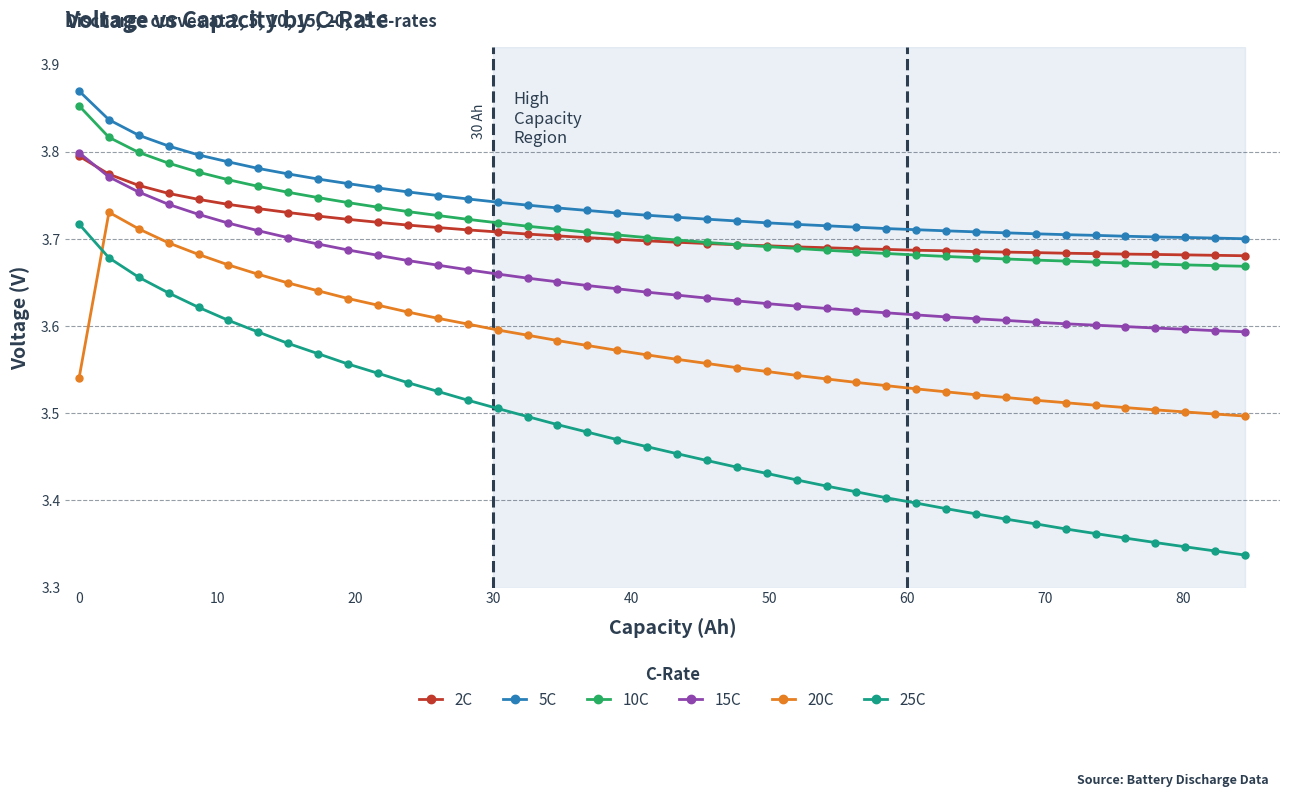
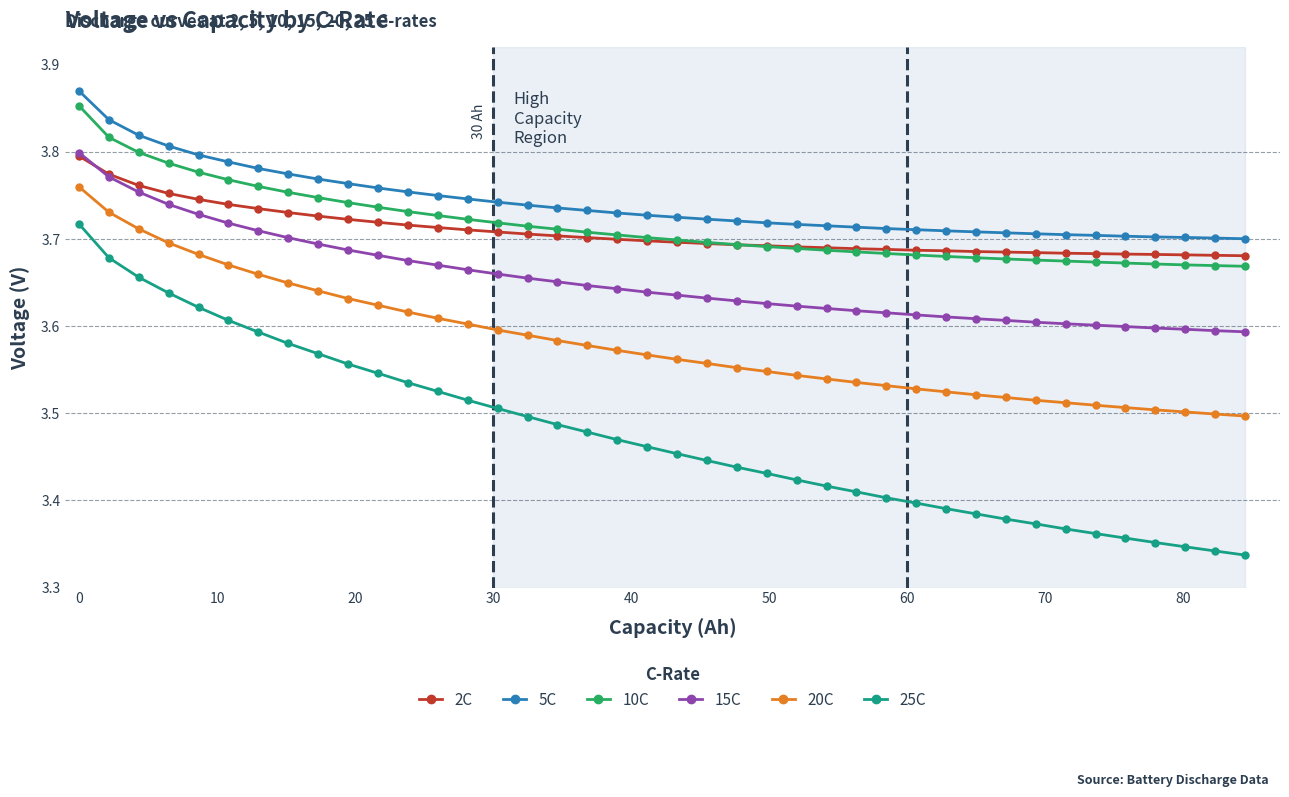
  {
    "2C": {
      "0": 3.80
    },
    "5C": {
      "0": 3.87
    },
    "15C": {
      "0": 3.80
    },
    "20C": {
-     "0": 3.54
+     "0": 3.76
    }
  }
